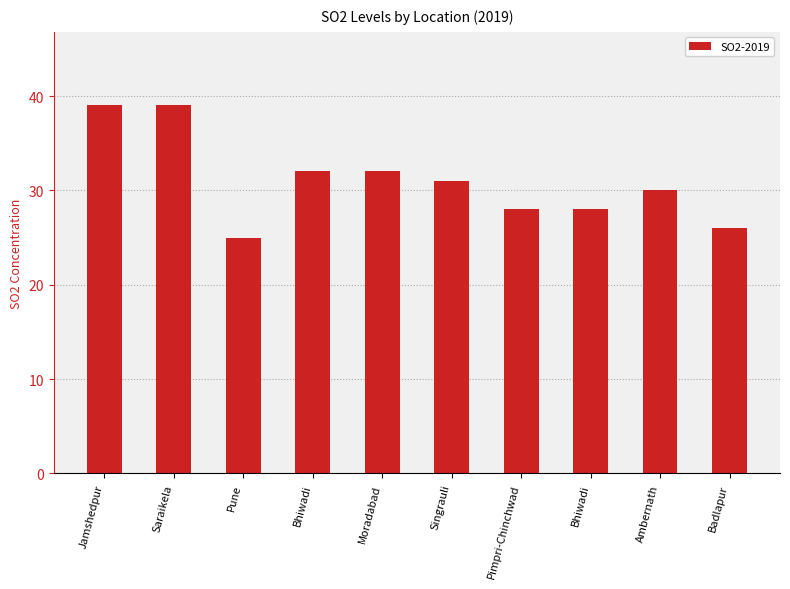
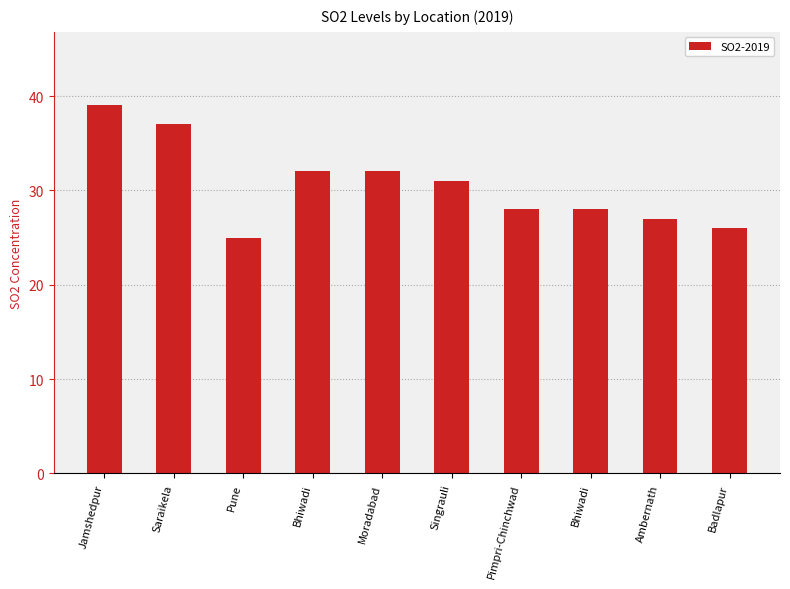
  {
    "Jamshedpur": 39,
-   "Saraikela": 39,
+   "Saraikela": 37,
    "Pune": 25,
    "Moradabad": 32,
    "Singrauli": 31,
    "Pimpri-Chinchwad": 28,
-   "Ambernath": 30,
+   "Ambernath": 27,
    "Badlapur": 26
  }
